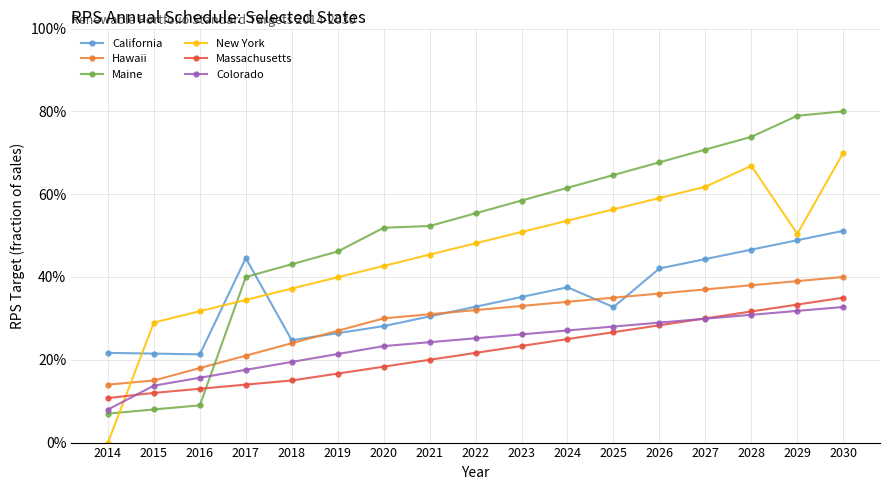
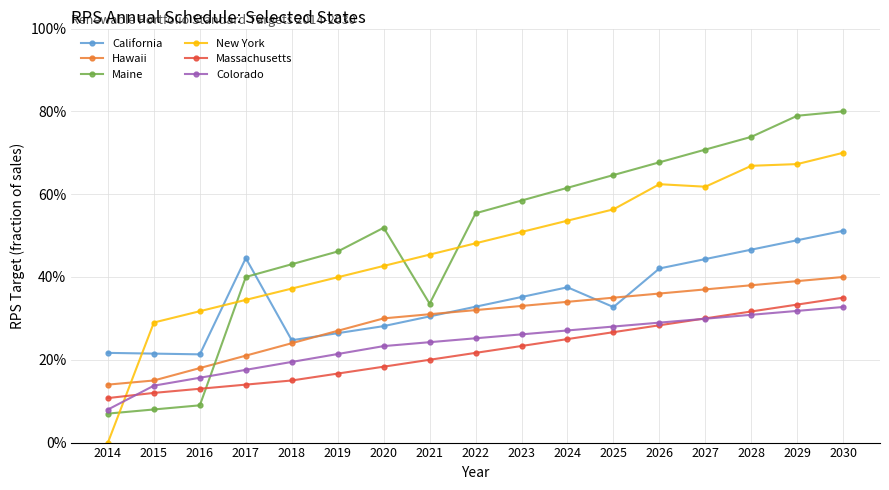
  {
    "California": {
      "2014": "22%",
      "2015": "21%",
      "2016": "21%",
      "2017": "45%",
      "2018": "25%",
      "2020": "28%",
      "2022": "33%",
      "2023": "35%",
      "2024": "38%",
      "2025": "33%",
      "2026": "42%",
      "2027": "44%",
      "2028": "47%",
      "2029": "49%",
      "2030": "51%"
    },
    "Maine": {
      "2014": "7%",
      "2015": "8%",
      "2016": "9%",
      "2017": "40%",
      "2018": "43%",
      "2019": "46%",
      "2020": "52%",
-     "2021": "52%",
+     "2021": "34%",
      "2022": "55%",
      "2023": "58%",
      "2024": "62%",
      "2025": "65%",
      "2026": "68%",
      "2027": "71%",
      "2028": "74%",
      "2029": "79%",
      "2030": "80%"
    },
    "New York": {
      "2014": "0%",
      "2015": "29%",
      "2016": "32%",
      "2017": "34%",
      "2018": "37%",
      "2019": "40%",
      "2020": "43%",
      "2021": "45%",
      "2022": "48%",
      "2023": "51%",
      "2024": "54%",
      "2025": "56%",
-     "2026": "59%",
+     "2026": "62%",
      "2027": "62%",
      "2028": "67%",
-     "2029": "50%",
+     "2029": "67%",
      "2030": "70%"
    },
    "Colorado": {
      "2014": "8%",
      "2015": "14%",
      "2016": "16%",
      "2017": "18%",
      "2018": "19%",
      "2019": "21%",
      "2020": "23%",
      "2021": "24%",
      "2022": "25%",
      "2023": "26%",
      "2024": "27%",
      "2025": "28%",
      "2026": "29%",
      "2028": "31%",
      "2029": "32%",
      "2030": "33%"
    }
  }
